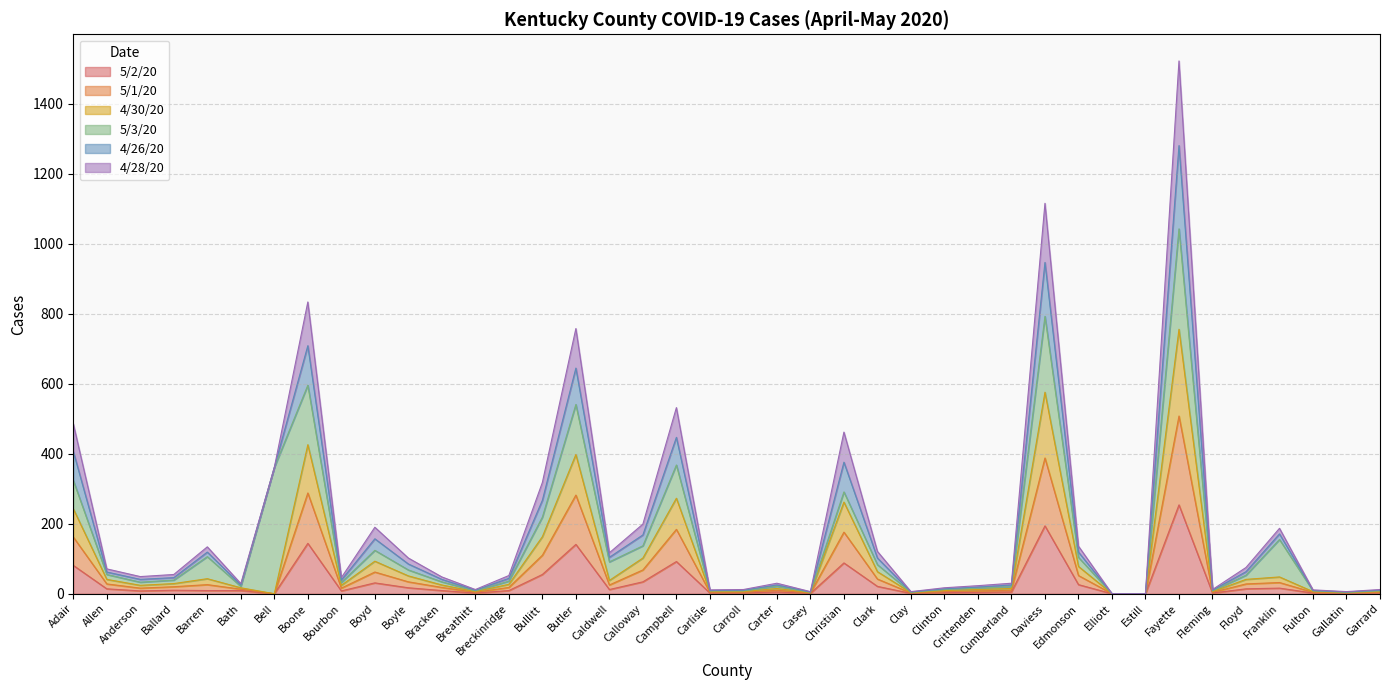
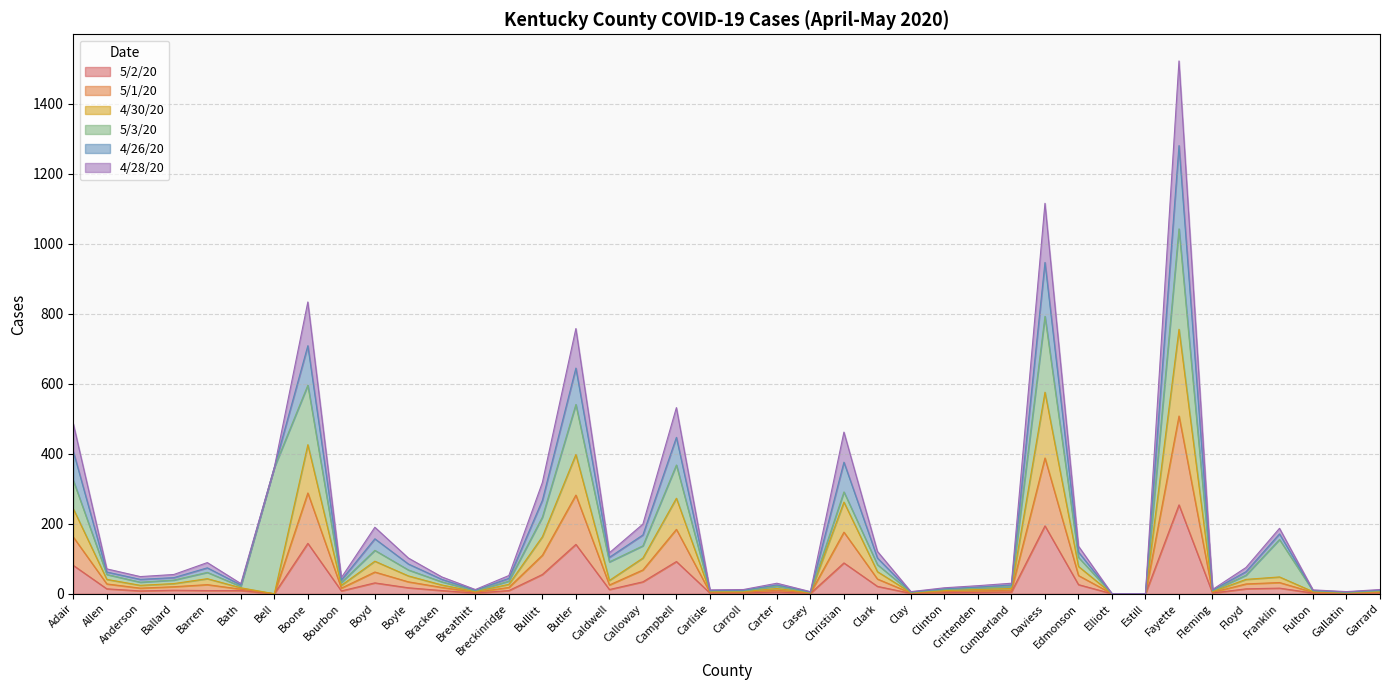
  {
    "5/3/20": {
      "Adair": 80,
      "Anderson": 10,
-     "Barren": 60,
+     "Barren": 20,
      "Boone": 170,
      "Boyd": 30,
      "Boyle": 20,
      "Breckinridge": 10,
      "Bullitt": 60,
      "Butler": 140,
      "Caldwell": 50,
      "Calloway": 40,
      "Campbell": 100,
      "Christian": 30,
      "Clark": 20,
      "Daviess": 220,
      "Edmonson": 30,
      "Fayette": 290,
      "Floyd": 10,
      "Franklin": 110
    }
  }
